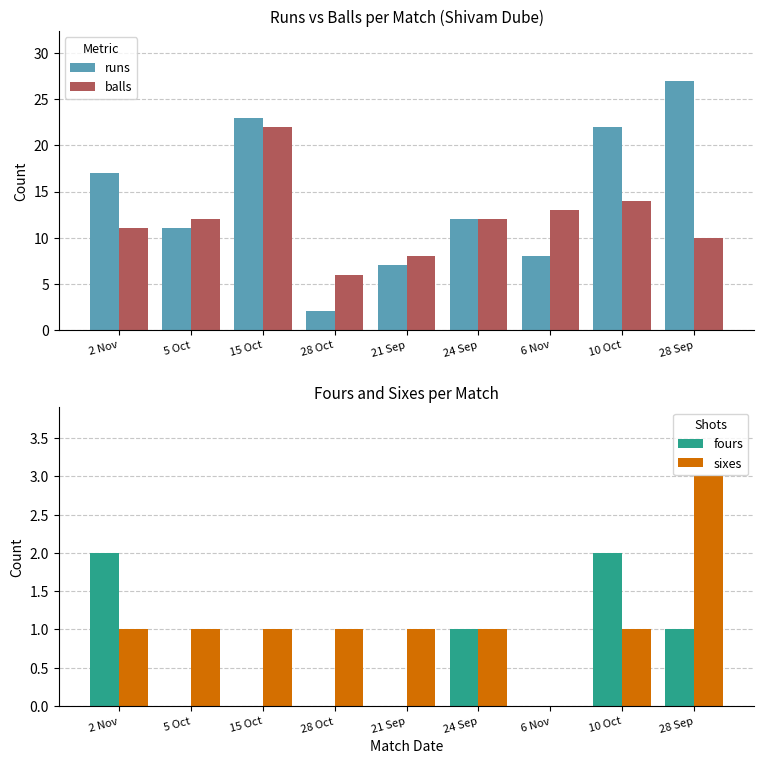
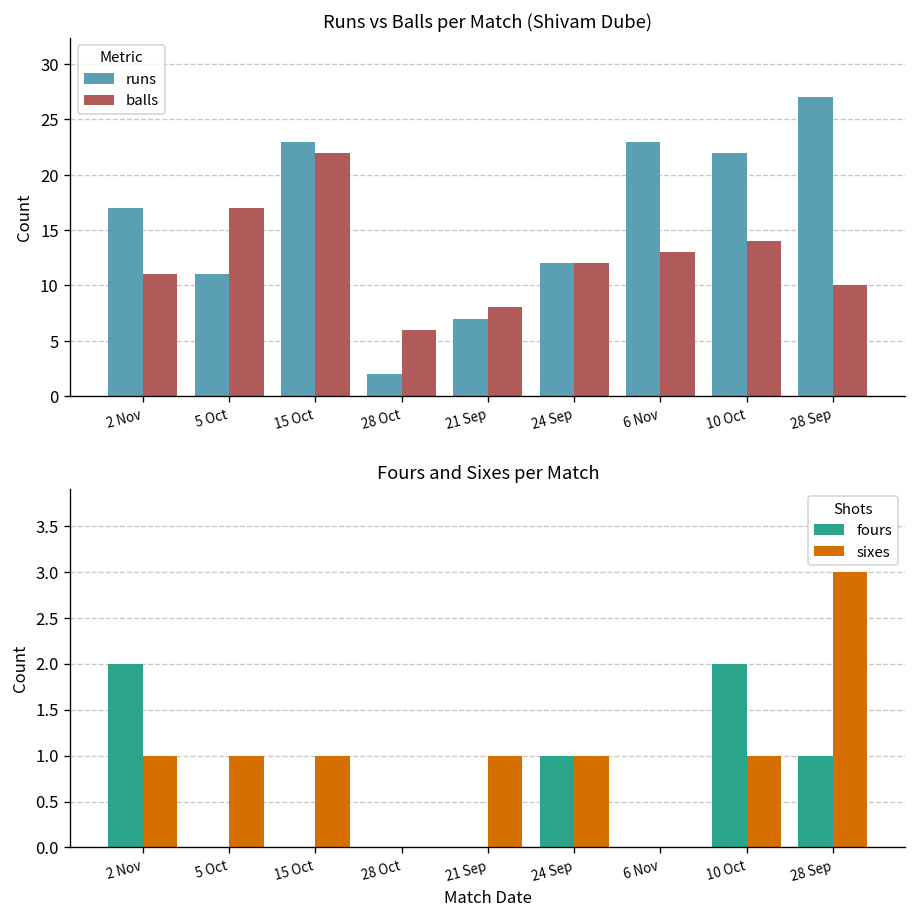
  {
    "Runs vs Balls per Match (Shivam Dube)": {
      "runs": {
        "2 Nov": 17,
        "5 Oct": 11,
        "15 Oct": 23,
        "28 Oct": 2,
        "21 Sep": 7,
        "24 Sep": 12,
-       "6 Nov": 8,
+       "6 Nov": 23,
        "10 Oct": 22,
        "28 Sep": 27
      },
      "balls": {
        "2 Nov": 11,
-       "5 Oct": 12,
+       "5 Oct": 17,
        "15 Oct": 22,
        "28 Oct": 6,
        "21 Sep": 8,
        "24 Sep": 12,
        "6 Nov": 13,
        "10 Oct": 14,
        "28 Sep": 10
      }
    },
    "Fours and Sixes per Match": {
      "fours": {
        "2 Nov": 2,
        "5 Oct": 0,
        "15 Oct": 0,
        "28 Oct": 0,
        "21 Sep": 0,
        "24 Sep": 1,
        "6 Nov": 0,
        "10 Oct": 2,
        "28 Sep": 1
      },
      "sixes": {
        "2 Nov": 1,
        "5 Oct": 1,
        "15 Oct": 1,
-       "28 Oct": 1,
+       "28 Oct": 0,
        "21 Sep": 1,
        "24 Sep": 1,
        "6 Nov": 0,
        "10 Oct": 1,
        "28 Sep": 3
      }
    }
  }
